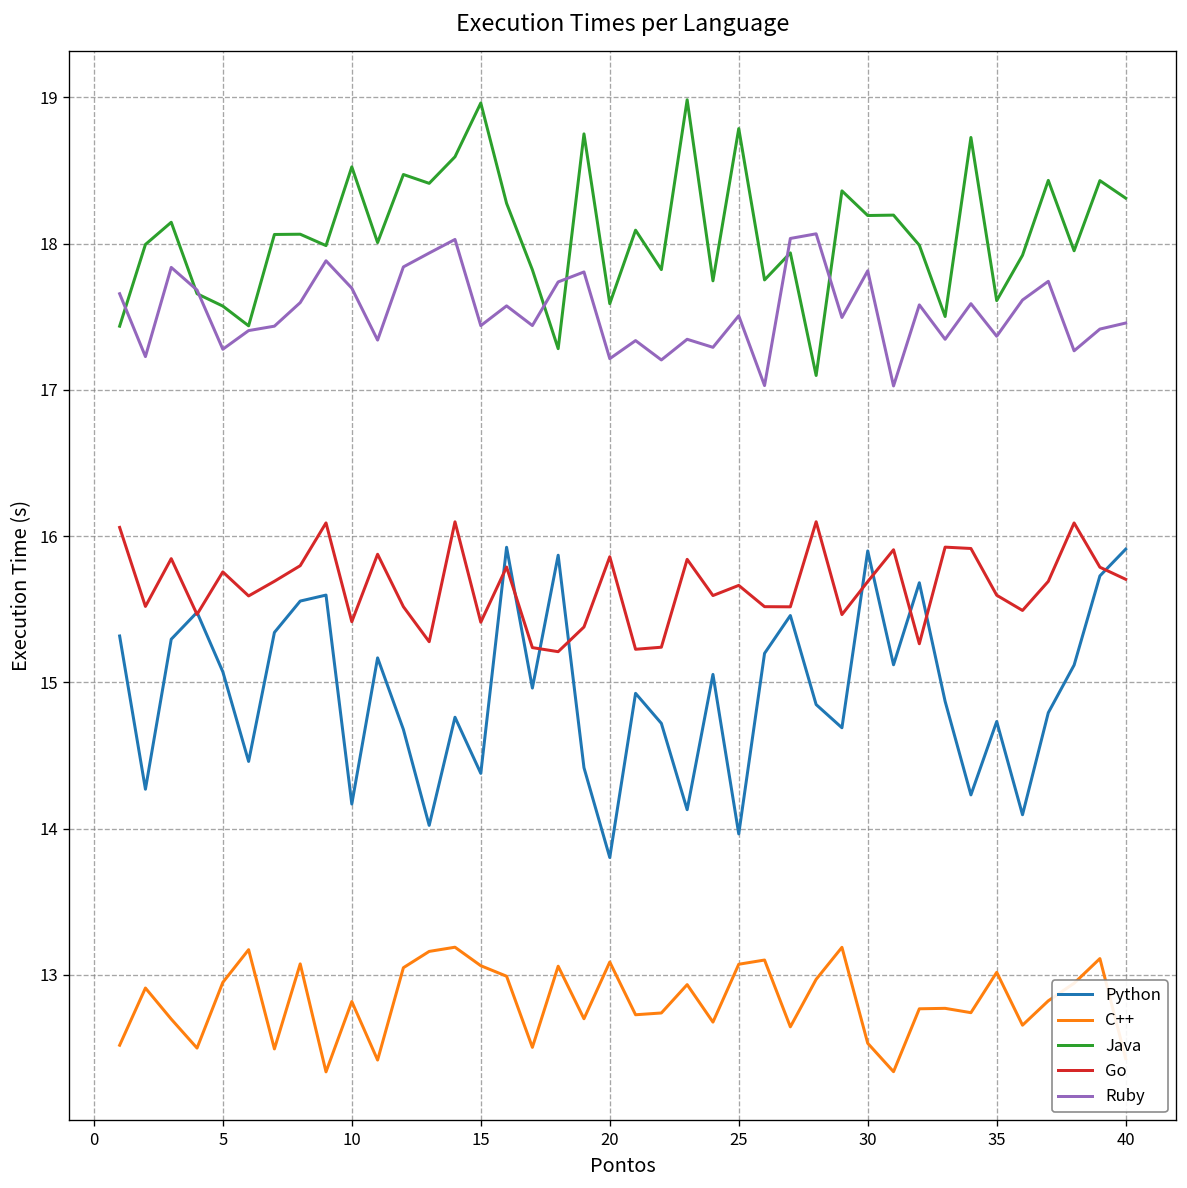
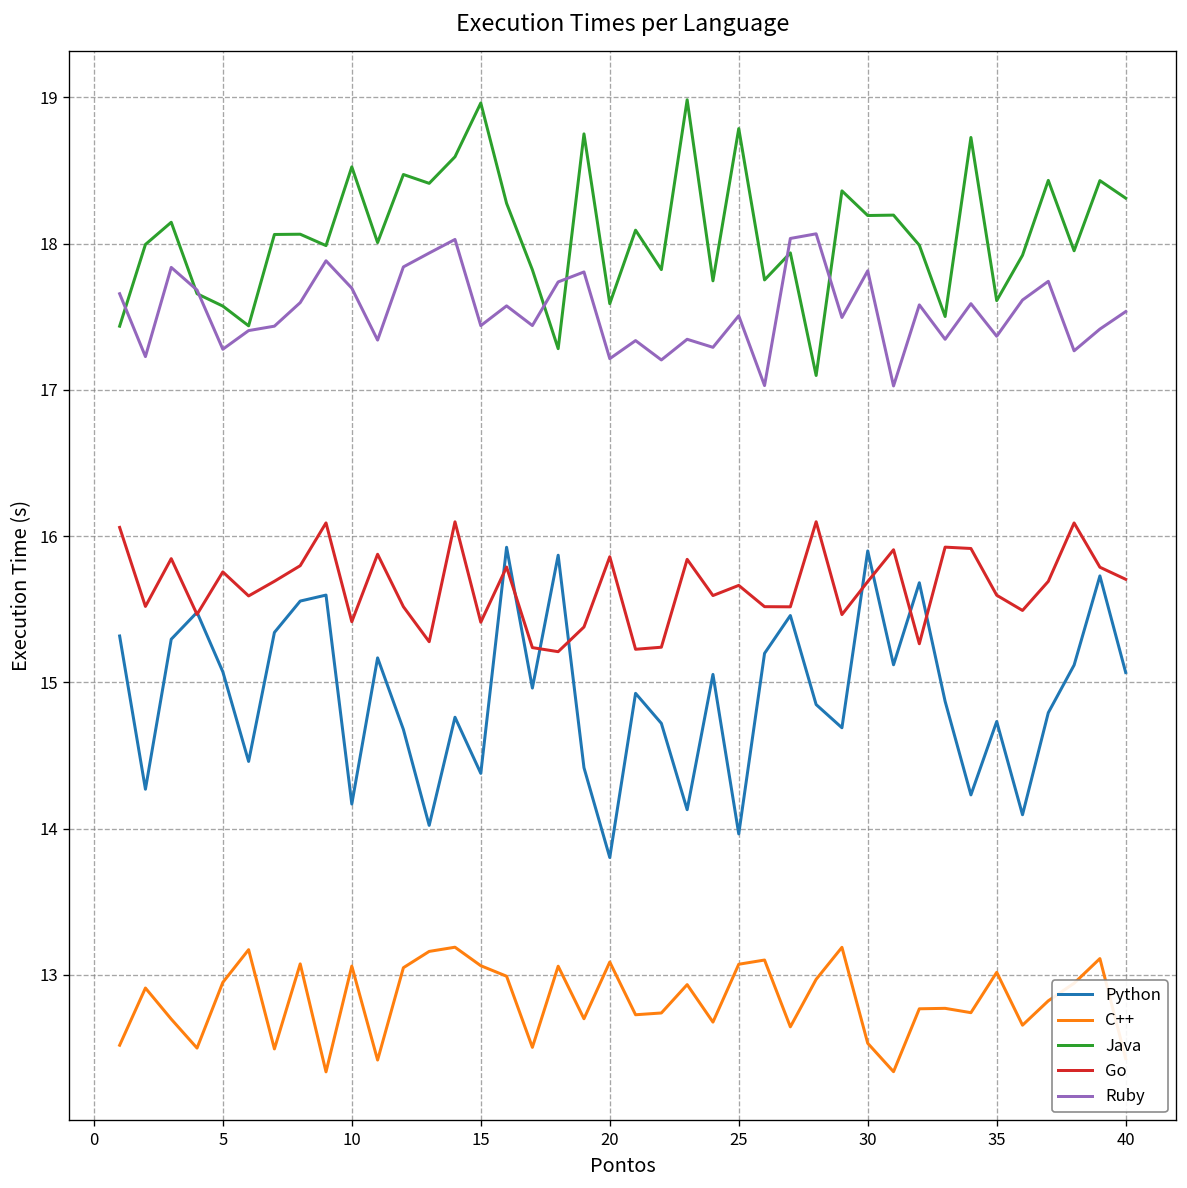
  {
    "Python": {
      "5": 15.07,
      "10": 14.17,
      "15": 14.38,
      "20": 13.80,
      "25": 13.96,
      "30": 15.90,
      "35": 14.73,
-     "40": 15.91
+     "40": 15.07
    },
    "C++": {
      "5": 12.95,
-     "10": 12.82,
+     "10": 13.06,
      "15": 13.06,
      "20": 13.09,
      "25": 13.07,
      "30": 12.53,
      "35": 13.02
    },
    "Java": {
      "5": 17.57,
      "10": 18.52,
      "15": 18.96,
      "20": 17.59,
      "25": 18.79,
      "30": 18.19,
      "35": 17.61,
      "40": 18.31
    },
    "Go": {
      "5": 15.76,
      "10": 15.41,
      "15": 15.41,
      "20": 15.86,
      "25": 15.66,
      "30": 15.69,
      "35": 15.60,
      "40": 15.70
    },
    "Ruby": {
      "5": 17.28,
      "10": 17.70,
      "15": 17.44,
      "20": 17.21,
      "25": 17.51,
      "30": 17.81,
      "35": 17.37,
-     "40": 17.46
+     "40": 17.53
    }
  }
